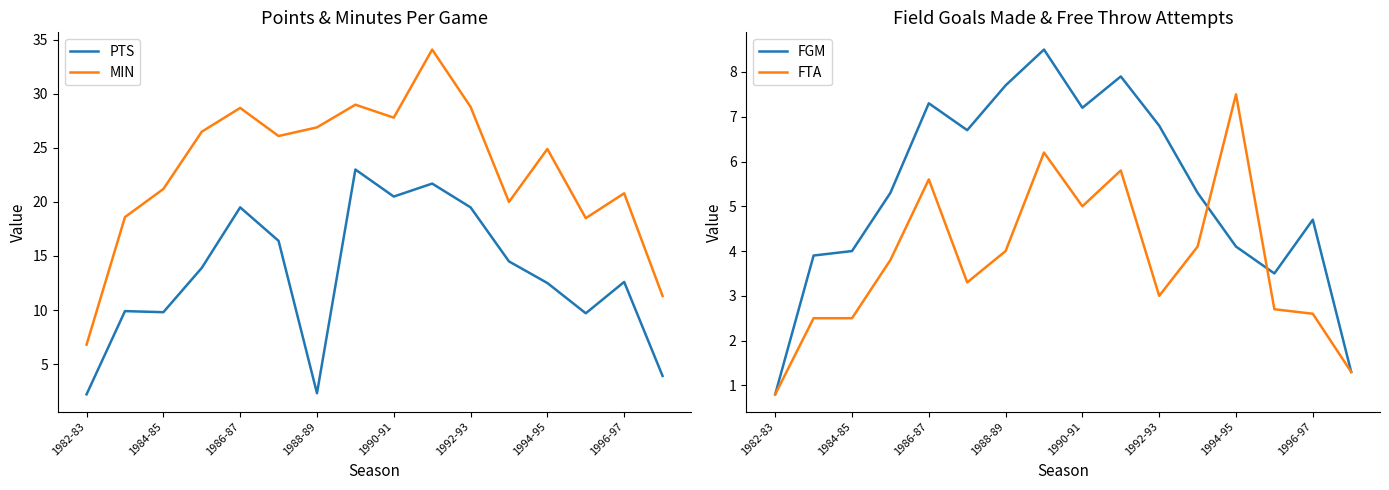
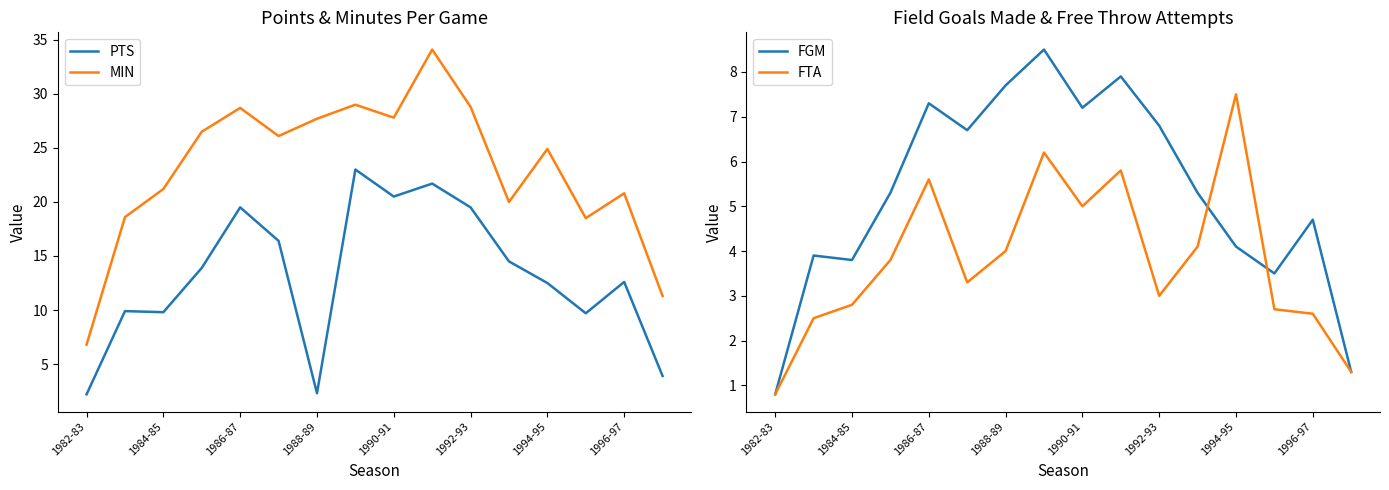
  {
    "Points & Minutes Per Game": {
      "PTS": {
        "1982-83": 2.2,
        "1984-85": 9.8,
        "1986-87": 19.5,
        "1988-89": 2.3,
        "1990-91": 20.5,
        "1992-93": 19.5,
        "1994-95": 12.5,
        "1996-97": 12.6
      },
      "MIN": {
        "1982-83": 6.8,
        "1984-85": 21.2,
        "1986-87": 28.7,
-       "1988-89": 26.9,
+       "1988-89": 27.7,
        "1990-91": 27.8,
        "1992-93": 28.8,
        "1994-95": 24.9,
        "1996-97": 20.8
      }
    },
    "Field Goals Made & Free Throw Attempts": {
      "FGM": {
-       "1984-85": 4.0,
+       "1984-85": 3.8,
        "1986-87": 7.3,
        "1988-89": 7.7,
        "1990-91": 7.2,
        "1992-93": 6.8,
        "1994-95": 4.1,
        "1996-97": 4.7
      },
      "FTA": {
-       "1984-85": 2.5,
+       "1984-85": 2.8,
        "1986-87": 5.6,
        "1988-89": 4.0,
        "1990-91": 5.0,
        "1992-93": 3.0,
        "1994-95": 7.5,
        "1996-97": 2.6
      }
    }
  }
